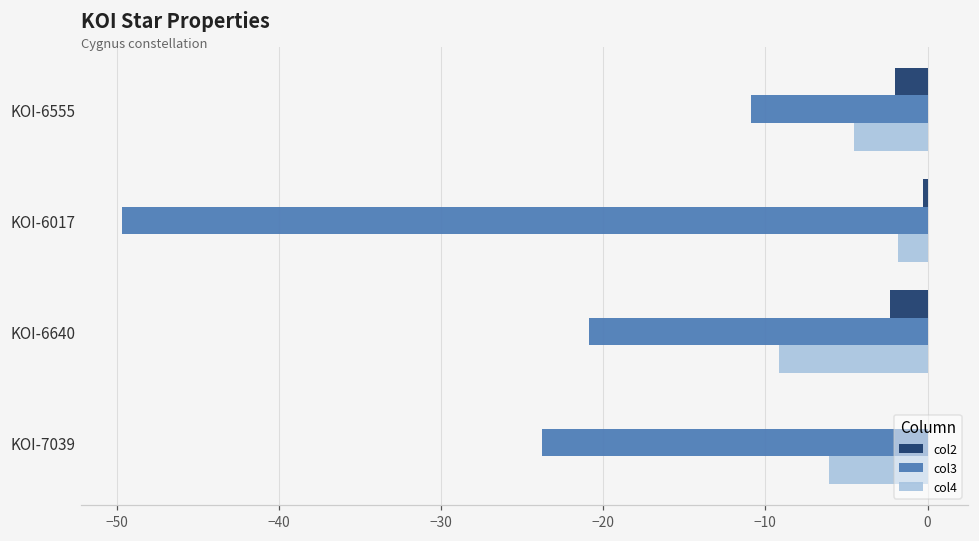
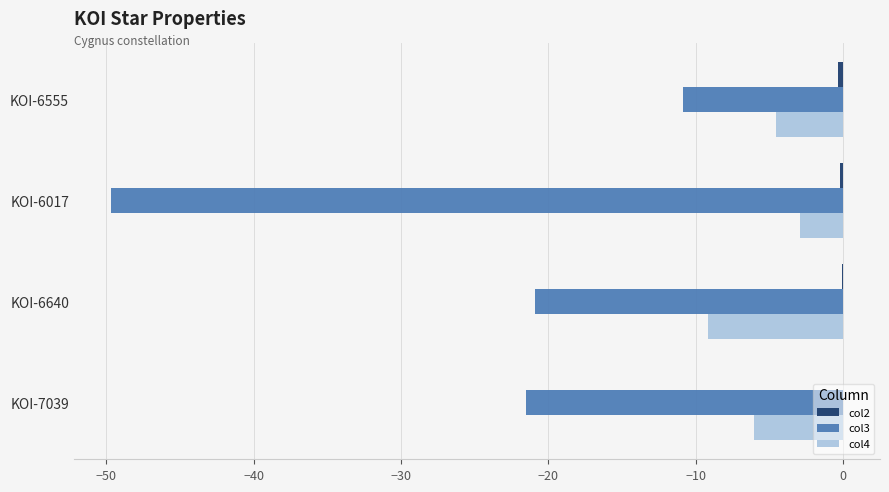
  {
    "col2": {
-     "KOI-6555": -2.0,
+     "KOI-6555": -0.4,
      "KOI-6017": -0.3,
-     "KOI-6640": -2.3
+     "KOI-6640": -0.1
    },
    "col3": {
      "KOI-6555": -10.9,
      "KOI-6017": -49.7,
      "KOI-6640": -20.9,
-     "KOI-7039": -23.8
+     "KOI-7039": -21.5
    },
    "col4": {
      "KOI-6555": -4.5,
-     "KOI-6017": -1.8,
+     "KOI-6017": -2.9,
      "KOI-6640": -9.2,
      "KOI-7039": -6.1
    }
  }
